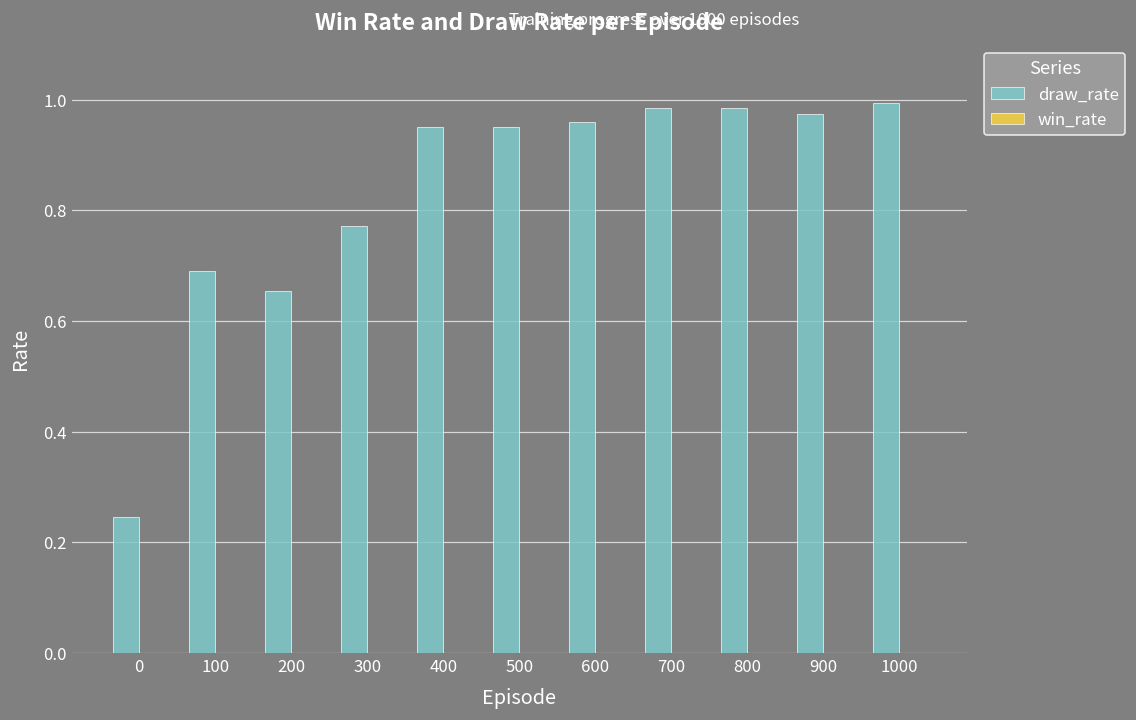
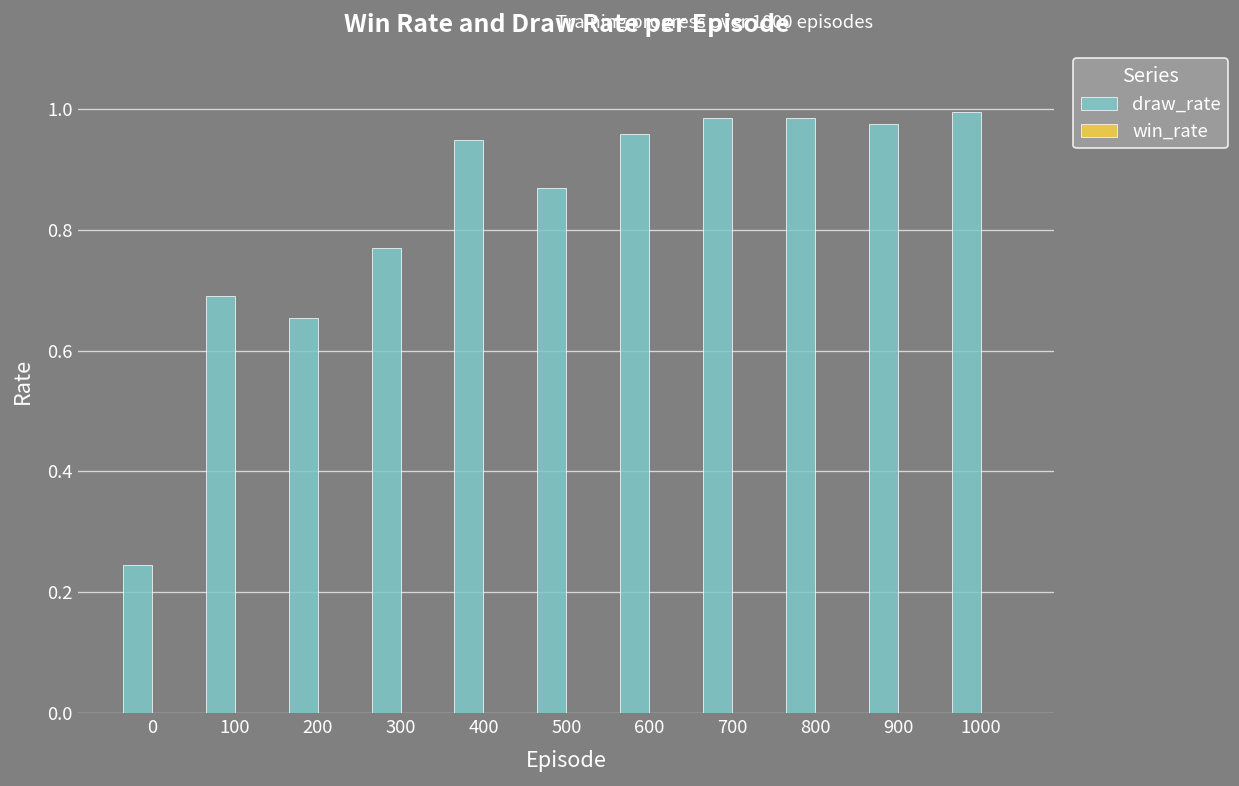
  {
    "draw_rate": {
      "0": 0.25,
      "100": 0.69,
      "200": 0.66,
      "300": 0.77,
      "400": 0.95,
-     "500": 0.95,
+     "500": 0.87,
      "600": 0.96,
      "700": 0.99,
      "800": 0.99,
      "900": 0.98,
      "1000": 1.00
    },
    "win_rate": {
      "0": 0.00,
      "100": 0.00,
      "200": 0.00,
      "300": 0.00,
      "400": 0.00,
      "500": 0.00,
      "600": 0.00,
      "700": 0.00,
      "800": 0.00,
      "900": 0.00,
      "1000": 0.00
    }
  }
